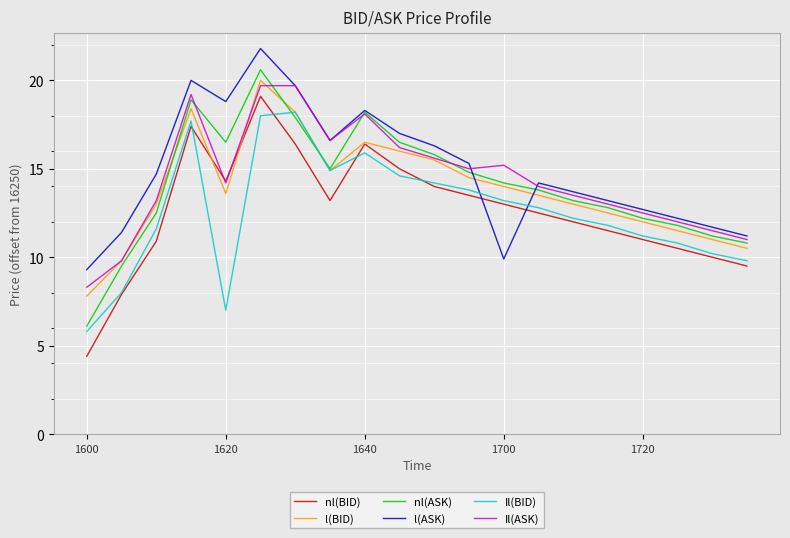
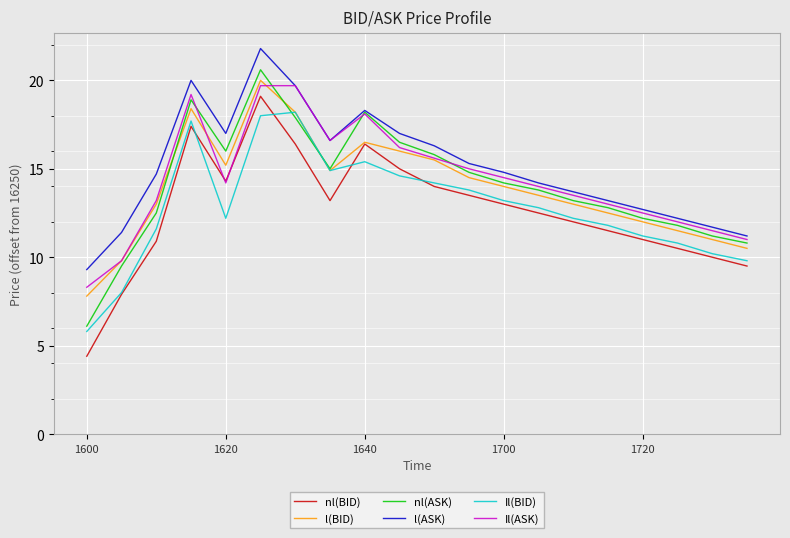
  {
    "nl(BID)": {
      "1600": 4.4,
      "1700": 13.0,
      "1720": 11.0
    },
    "l(BID)": {
      "1600": 7.8,
-     "1620": 13.6,
+     "1620": 15.2,
      "1700": 14.0,
      "1720": 12.0
    },
    "nl(ASK)": {
      "1600": 6.1,
-     "1620": 16.5,
+     "1620": 16.0,
      "1700": 14.2,
      "1720": 12.2
    },
    "l(ASK)": {
      "1600": 9.3,
-     "1620": 18.8,
-     "1700": 9.9,
+     "1620": 17.0,
+     "1700": 14.8,
      "1720": 12.7
    },
    "Il(BID)": {
      "1600": 5.8,
-     "1620": 7.0,
-     "1640": 15.9,
+     "1620": 12.2,
+     "1640": 15.4,
      "1700": 13.2,
      "1720": 11.2
    },
    "Il(ASK)": {
      "1600": 8.3,
-     "1700": 15.2,
+     "1700": 14.5,
      "1720": 12.5
    }
  }
